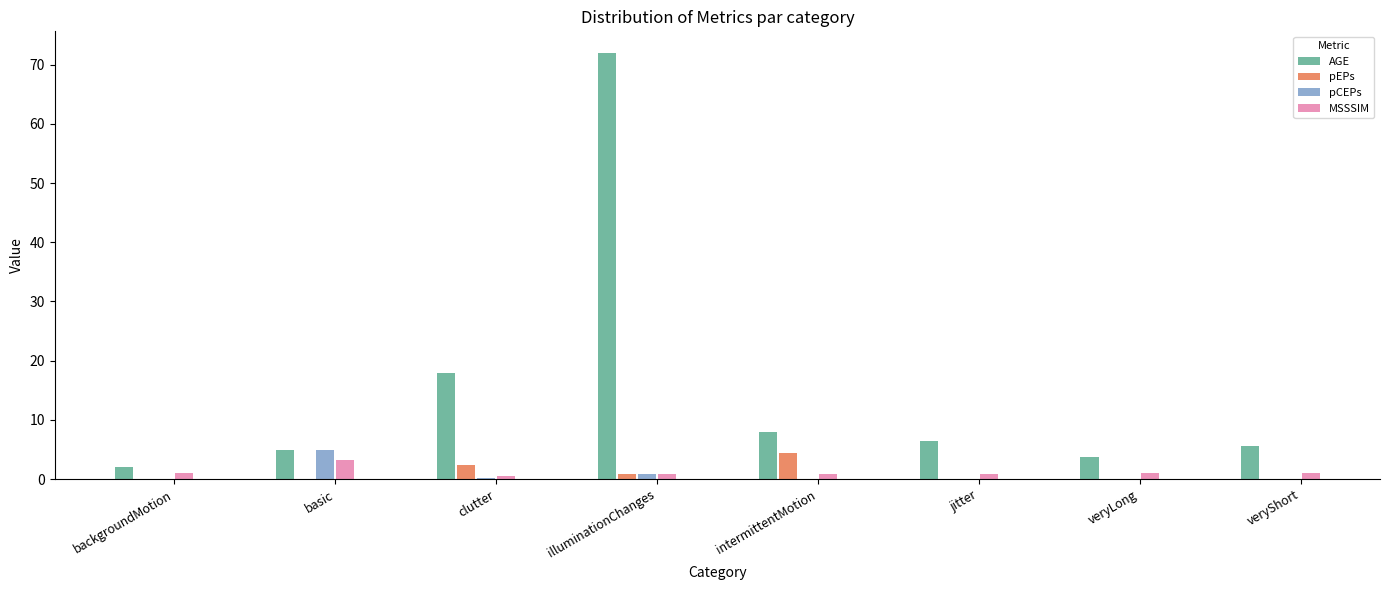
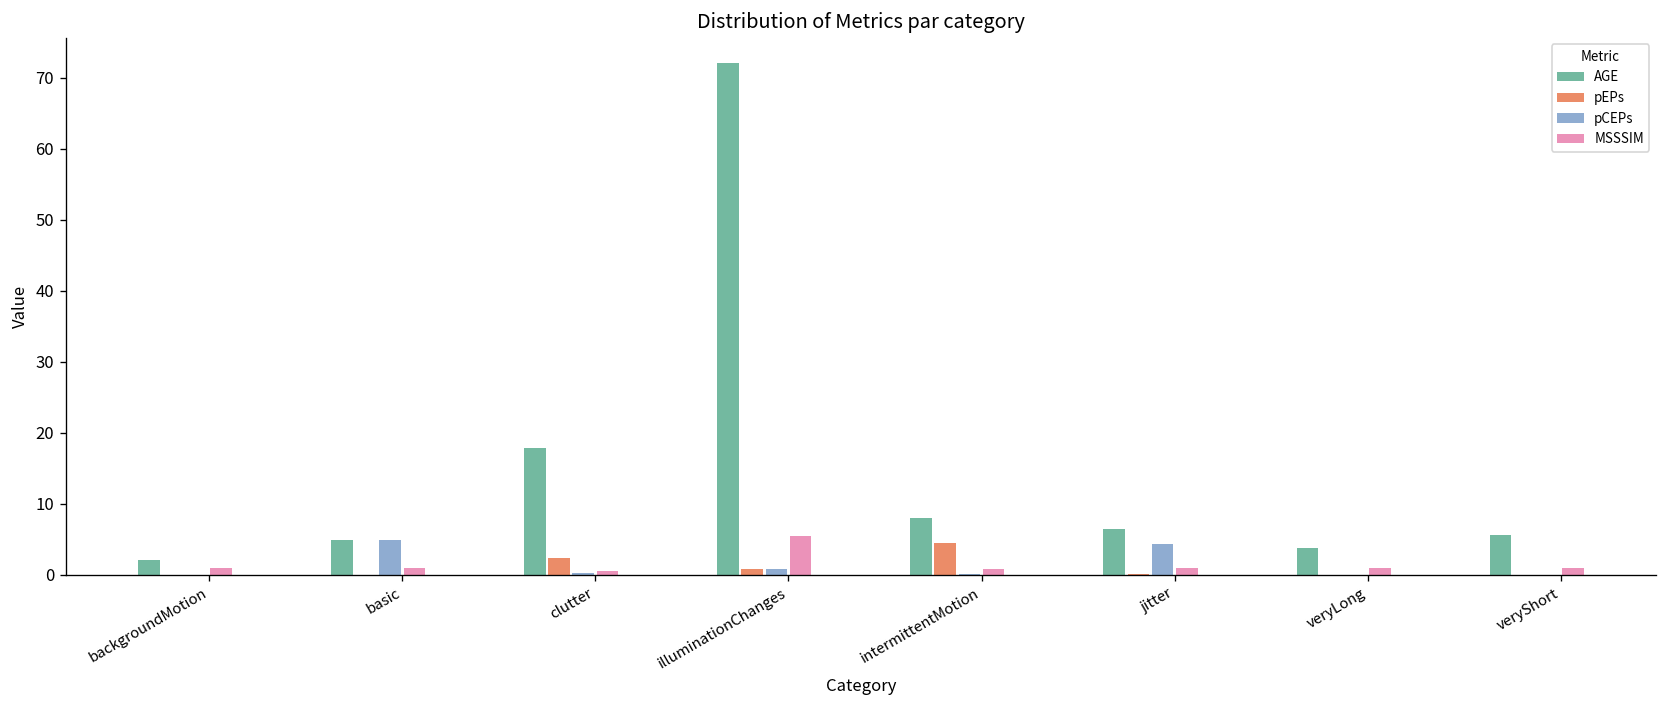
  {
    "AGE": {
      "backgroundMotion": 2,
      "basic": 5,
      "clutter": 18,
      "illuminationChanges": 72,
      "intermittentMotion": 8,
      "jitter": 6,
      "veryLong": 4,
      "veryShort": 6
    },
    "pEPs": {
      "clutter": 2,
      "illuminationChanges": 1,
      "intermittentMotion": 4
    },
    "pCEPs": {
      "basic": 5,
      "illuminationChanges": 1,
-     "jitter": 0
+     "jitter": 4
    },
    "MSSSIM": {
      "backgroundMotion": 1,
-     "basic": 3,
+     "basic": 1,
      "clutter": 1,
-     "illuminationChanges": 1,
+     "illuminationChanges": 5,
      "intermittentMotion": 1,
      "jitter": 1,
      "veryLong": 1,
      "veryShort": 1
    }
  }
